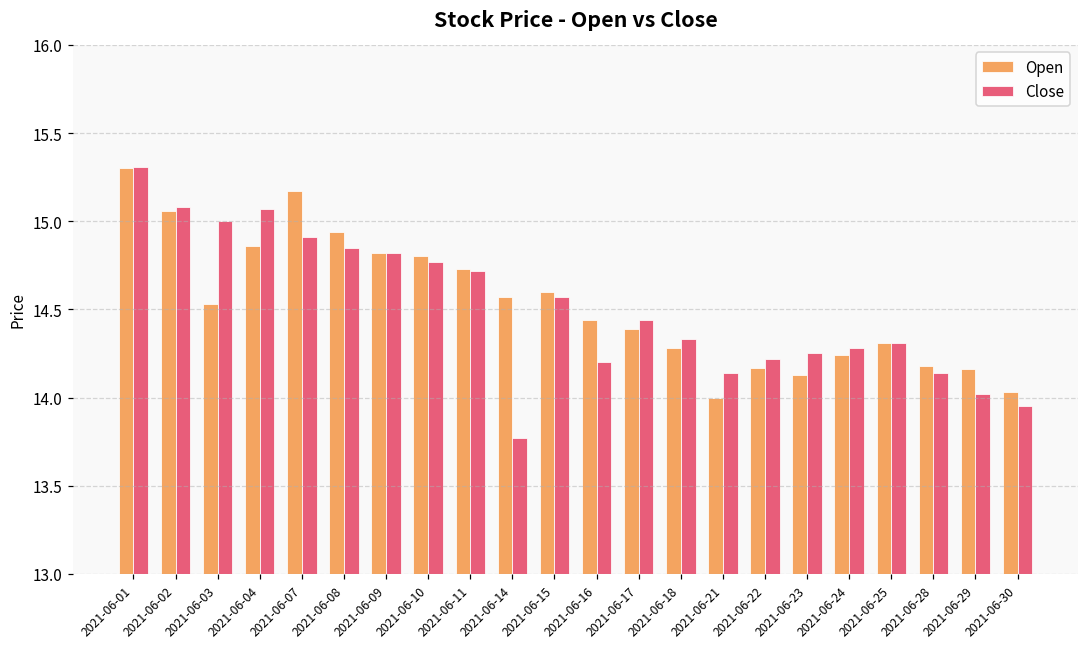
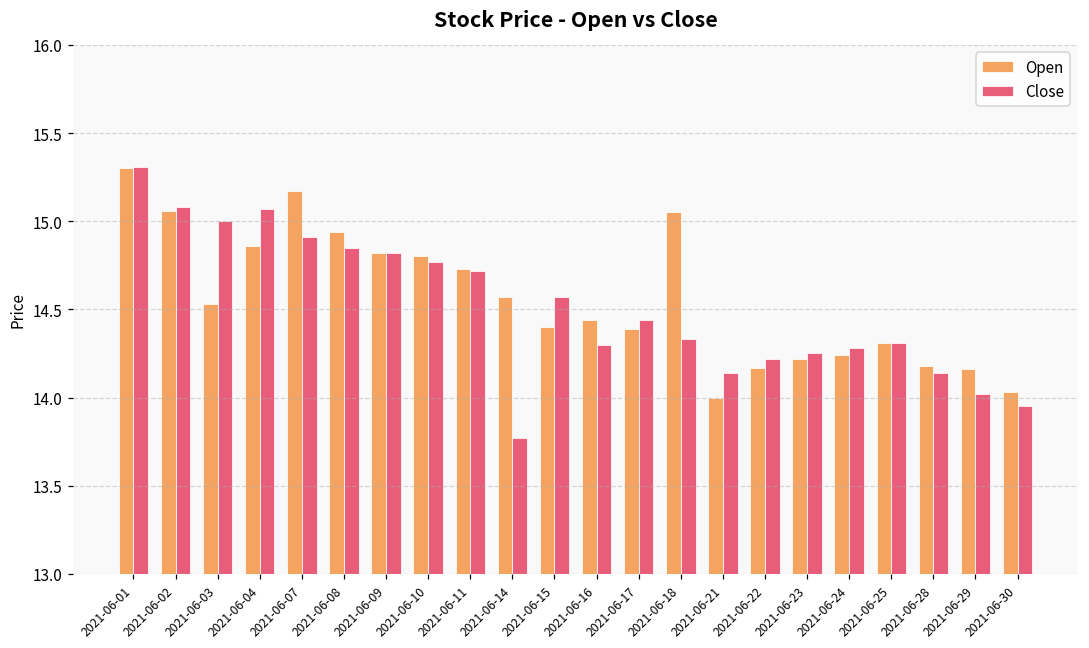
  {
    "Open": {
      "2021-06-01": 15.30,
      "2021-06-02": 15.06,
      "2021-06-03": 14.53,
      "2021-06-04": 14.86,
      "2021-06-07": 15.17,
      "2021-06-08": 14.94,
      "2021-06-09": 14.82,
      "2021-06-10": 14.80,
      "2021-06-11": 14.73,
      "2021-06-14": 14.57,
-     "2021-06-15": 14.6,
+     "2021-06-15": 14.4,
      "2021-06-16": 14.44,
      "2021-06-17": 14.39,
-     "2021-06-18": 14.28,
+     "2021-06-18": 15.05,
      "2021-06-21": 14.00,
      "2021-06-22": 14.17,
-     "2021-06-23": 14.13,
+     "2021-06-23": 14.22,
      "2021-06-24": 14.24,
      "2021-06-25": 14.31,
      "2021-06-28": 14.18,
      "2021-06-29": 14.16,
      "2021-06-30": 14.03
    },
    "Close": {
      "2021-06-01": 15.3,
      "2021-06-02": 15.08,
      "2021-06-03": 15.0,
      "2021-06-04": 15.07,
      "2021-06-07": 14.9,
      "2021-06-08": 14.85,
      "2021-06-09": 14.82,
      "2021-06-10": 14.77,
      "2021-06-11": 14.72,
      "2021-06-14": 13.77,
      "2021-06-15": 14.57,
-     "2021-06-16": 14.2,
+     "2021-06-16": 14.3,
      "2021-06-17": 14.44,
      "2021-06-18": 14.33,
      "2021-06-21": 14.14,
      "2021-06-22": 14.22,
      "2021-06-23": 14.25,
      "2021-06-24": 14.28,
      "2021-06-25": 14.3,
      "2021-06-28": 14.14,
      "2021-06-29": 14.02,
      "2021-06-30": 13.95
    }
  }
